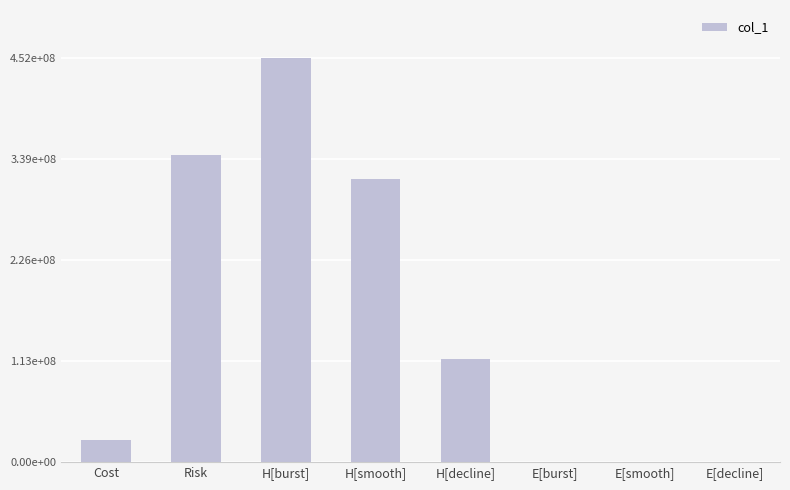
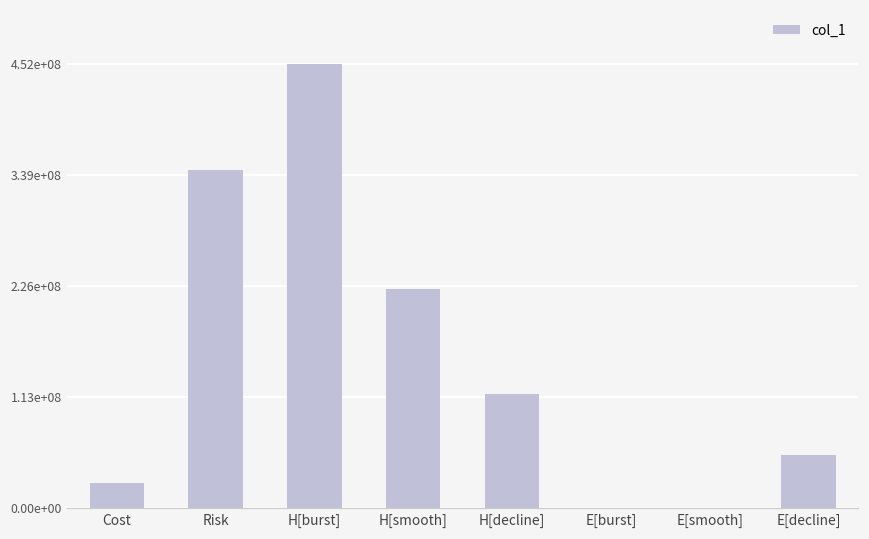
  {
    "Cost": 30000000,
    "Risk": 340000000,
    "H[burst]": 450000000,
-   "H[smooth]": 320000000,
+   "H[smooth]": 220000000,
    "H[decline]": 120000000,
-   "E[decline]": 0
+   "E[decline]": 50000000
  }
